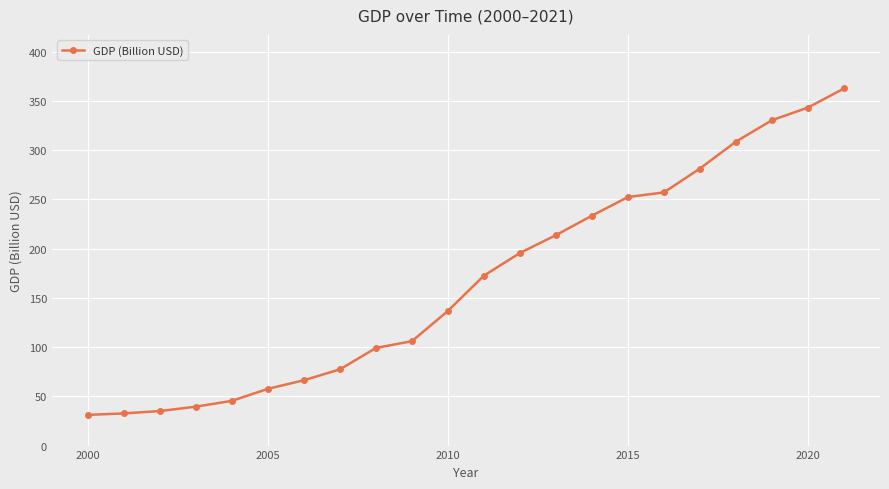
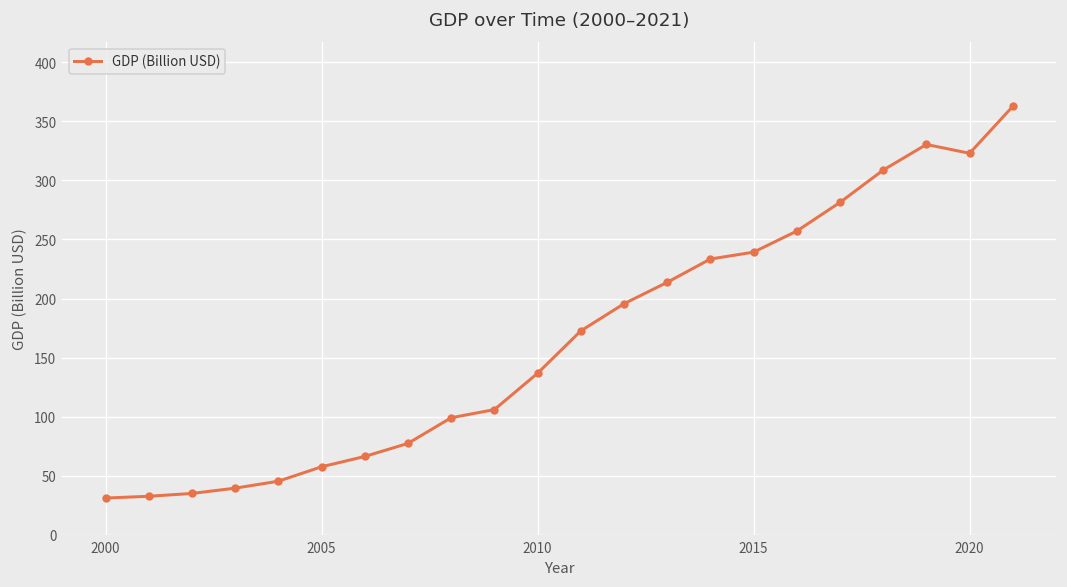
  {
    "2000": 30,
    "2005": 60,
    "2010": 140,
-   "2015": 250,
-   "2020": 340
+   "2015": 240,
+   "2020": 320
  }
